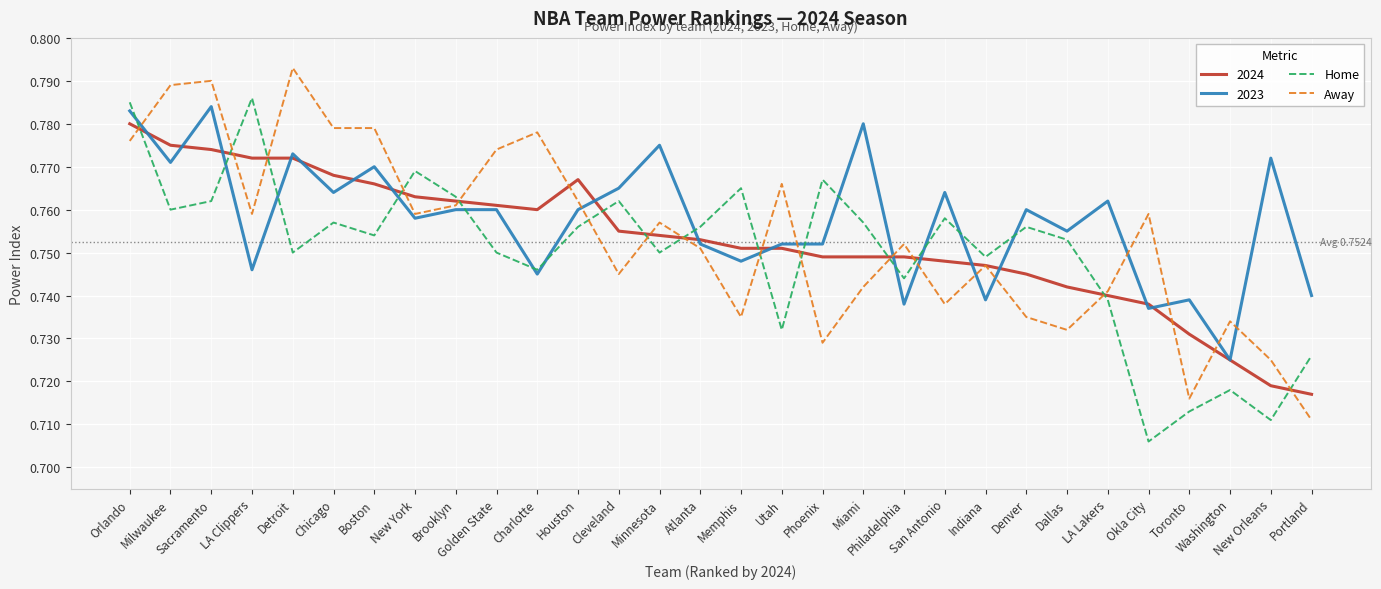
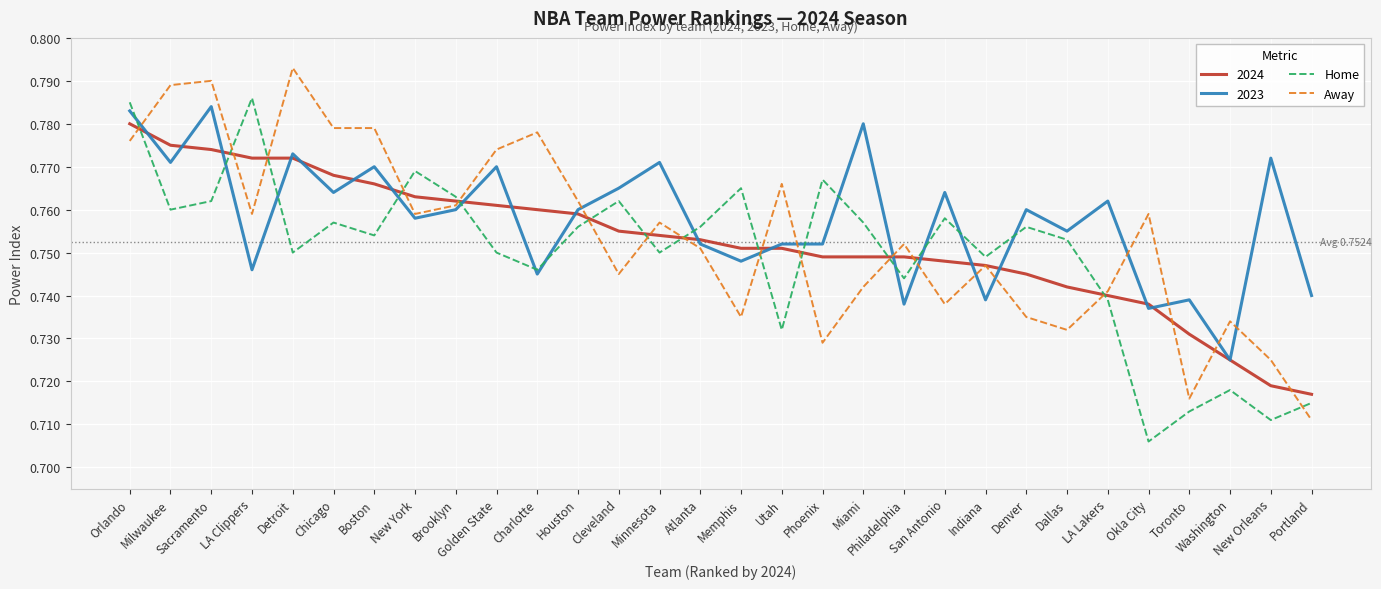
  {
    "2024": {
      "Orlando": 0.780,
      "Milwaukee": 0.775,
      "Sacramento": 0.774,
      "LA Clippers": 0.772,
      "Detroit": 0.772,
      "Chicago": 0.768,
      "Boston": 0.766,
      "New York": 0.763,
      "Brooklyn": 0.762,
      "Golden State": 0.761,
      "Charlotte": 0.760,
-     "Houston": 0.767,
+     "Houston": 0.759,
      "Cleveland": 0.755,
      "Minnesota": 0.754,
      "Atlanta": 0.753,
      "Memphis": 0.751,
      "Utah": 0.751,
      "Phoenix": 0.749,
      "Miami": 0.749,
      "Philadelphia": 0.749,
      "San Antonio": 0.748,
      "Denver": 0.745,
      "Dallas": 0.742,
      "LA Lakers": 0.740,
      "Okla City": 0.738,
      "Toronto": 0.731,
      "New Orleans": 0.719,
      "Portland": 0.717
    },
    "2023": {
      "Orlando": 0.783,
      "Milwaukee": 0.771,
      "Sacramento": 0.784,
      "LA Clippers": 0.746,
      "Detroit": 0.773,
      "Chicago": 0.764,
      "Boston": 0.770,
      "New York": 0.758,
      "Brooklyn": 0.760,
-     "Golden State": 0.76,
+     "Golden State": 0.77,
      "Charlotte": 0.745,
      "Houston": 0.760,
      "Cleveland": 0.765,
-     "Minnesota": 0.775,
+     "Minnesota": 0.771,
      "Atlanta": 0.752,
      "Memphis": 0.748,
      "Utah": 0.752,
      "Phoenix": 0.752,
      "Miami": 0.780,
      "Philadelphia": 0.738,
      "San Antonio": 0.764,
      "Indiana": 0.739,
      "Denver": 0.760,
      "Dallas": 0.755,
      "LA Lakers": 0.762,
      "Okla City": 0.737,
      "Toronto": 0.739,
      "New Orleans": 0.772,
      "Portland": 0.740
    },
    "Home": {
      "Orlando": 0.785,
      "Milwaukee": 0.760,
      "Sacramento": 0.762,
      "LA Clippers": 0.786,
      "Detroit": 0.750,
      "Chicago": 0.757,
      "Boston": 0.754,
      "New York": 0.769,
      "Brooklyn": 0.763,
      "Golden State": 0.750,
      "Charlotte": 0.746,
      "Houston": 0.756,
      "Cleveland": 0.762,
      "Minnesota": 0.750,
      "Atlanta": 0.756,
      "Memphis": 0.765,
      "Utah": 0.732,
      "Phoenix": 0.767,
      "Miami": 0.757,
      "Philadelphia": 0.744,
      "San Antonio": 0.758,
      "Indiana": 0.749,
      "Denver": 0.756,
      "Dallas": 0.753,
      "LA Lakers": 0.739,
      "Okla City": 0.706,
      "Toronto": 0.713,
      "Washington": 0.718,
      "New Orleans": 0.711,
-     "Portland": 0.726
+     "Portland": 0.715
    },
    "Away": {
      "Orlando": 0.776,
      "Milwaukee": 0.789,
      "Sacramento": 0.790,
      "LA Clippers": 0.759,
      "Detroit": 0.793,
      "Chicago": 0.779,
      "Boston": 0.779,
      "New York": 0.759,
      "Brooklyn": 0.761,
      "Golden State": 0.774,
      "Charlotte": 0.778,
      "Houston": 0.762,
      "Cleveland": 0.745,
      "Minnesota": 0.757,
      "Atlanta": 0.751,
      "Memphis": 0.735,
      "Utah": 0.766,
      "Phoenix": 0.729,
      "Miami": 0.742,
      "Philadelphia": 0.752,
      "San Antonio": 0.738,
      "Denver": 0.735,
      "Dallas": 0.732,
      "LA Lakers": 0.741,
      "Okla City": 0.759,
      "Toronto": 0.716,
      "Washington": 0.734,
      "New Orleans": 0.725,
      "Portland": 0.711
    }
  }
